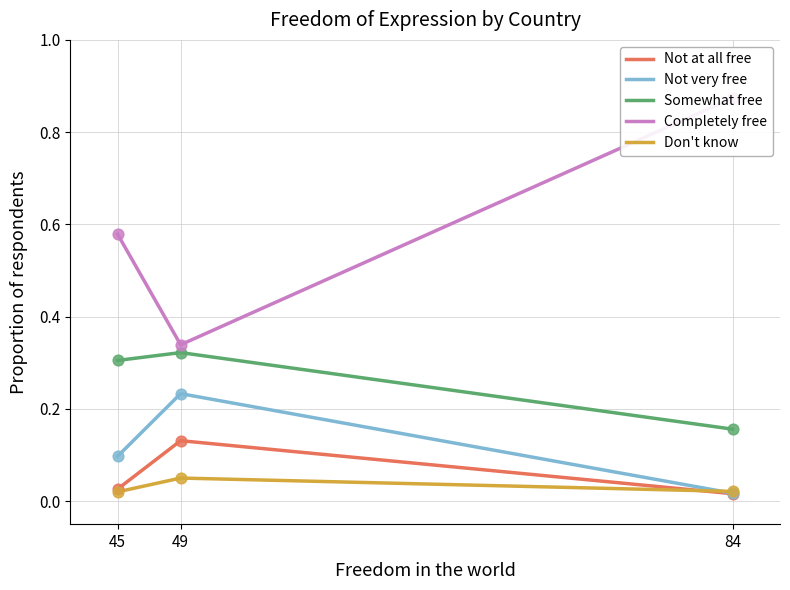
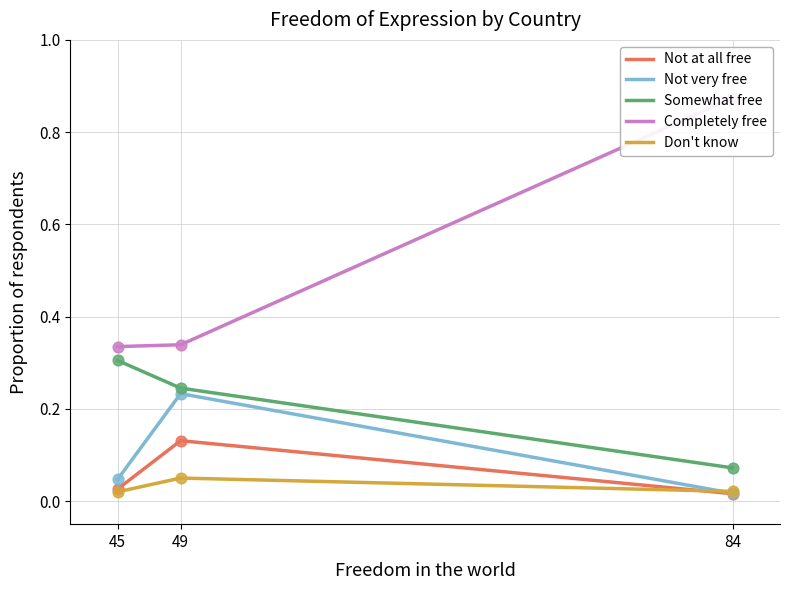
  {
    "Not at all free": {
      "45": 0.03,
      "49": 0.13
    },
    "Not very free": {
-     "45": 0.10,
+     "45": 0.05,
      "49": 0.23
    },
    "Somewhat free": {
      "45": 0.31,
-     "49": 0.32,
-     "84": 0.16
+     "49": 0.25,
+     "84": 0.07
    },
    "Completely free": {
-     "45": 0.58,
+     "45": 0.34,
      "49": 0.34
    },
    "Don't know": {
      "45": 0.02,
      "49": 0.05
    }
  }
